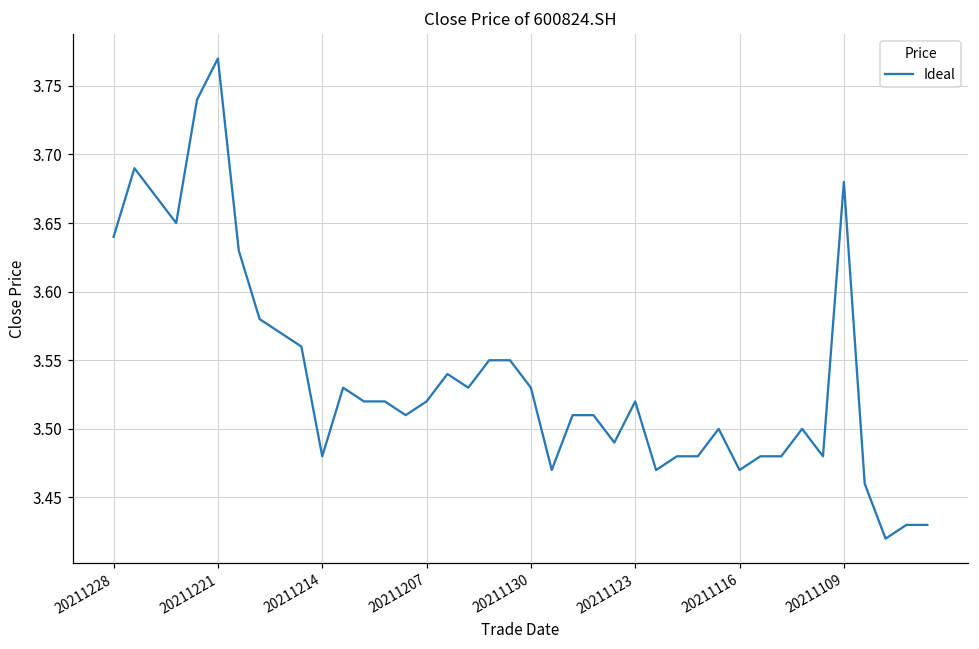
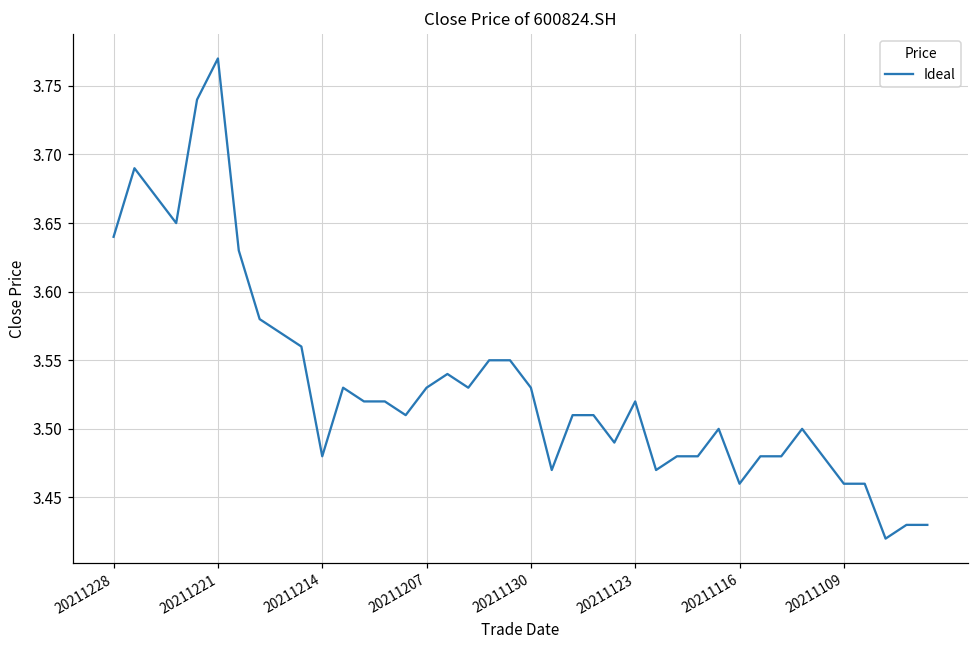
  {
    "20211228": 3.64,
    "20211221": 3.77,
    "20211214": 3.48,
-   "20211207": 3.52,
+   "20211207": 3.53,
    "20211130": 3.53,
    "20211123": 3.52,
-   "20211116": 3.47,
-   "20211109": 3.68
+   "20211116": 3.46,
+   "20211109": 3.46
  }
